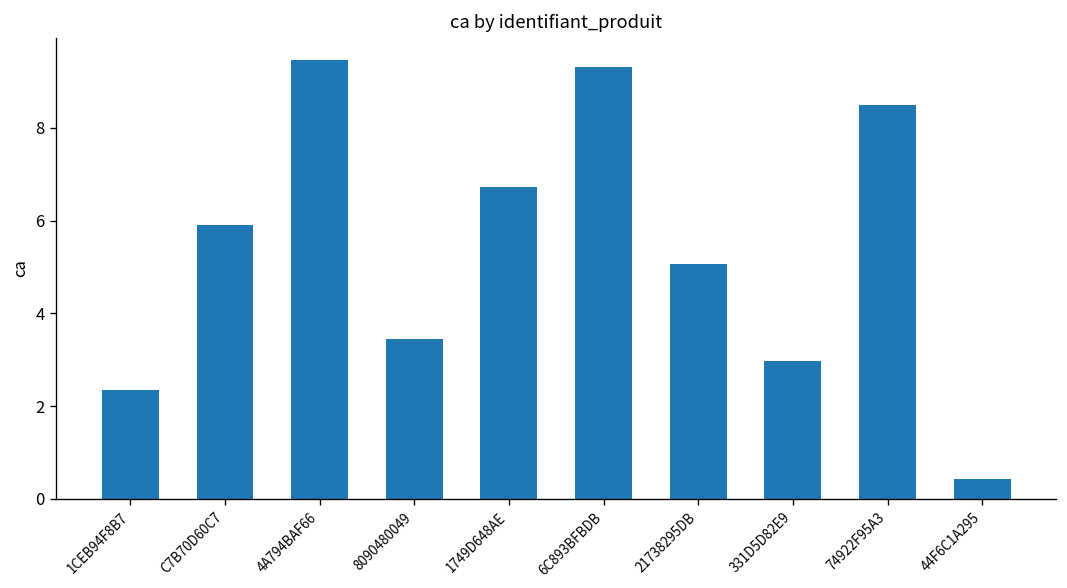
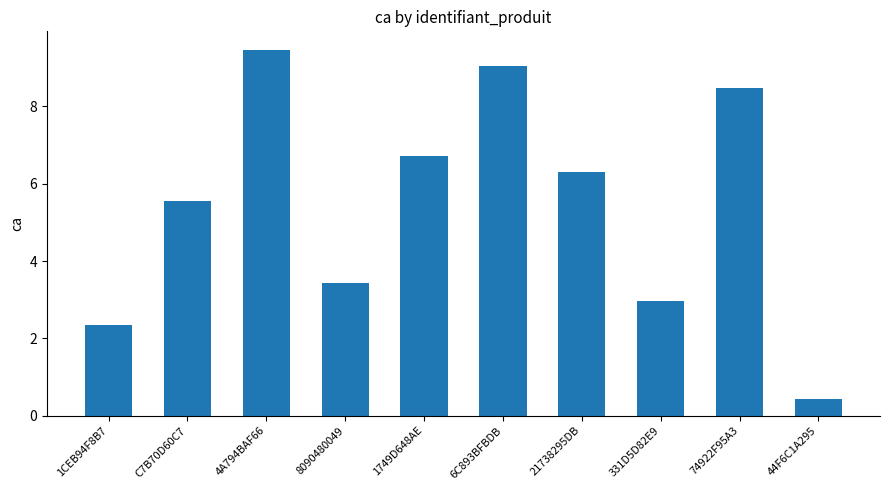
  {
    "1CEB94F8B7": 2.4,
-   "C7B70D60C7": 5.9,
+   "C7B70D60C7": 5.5,
    "4A794BAF66": 9.5,
    "8090480049": 3.4,
    "1749D648AE": 6.7,
-   "6C893BFBDB": 9.3,
-   "21738295DB": 5.1,
+   "6C893BFBDB": 9.1,
+   "21738295DB": 6.3,
    "331D5D82E9": 3.0,
    "74922F95A3": 8.5,
    "44F6C1A295": 0.4
  }
